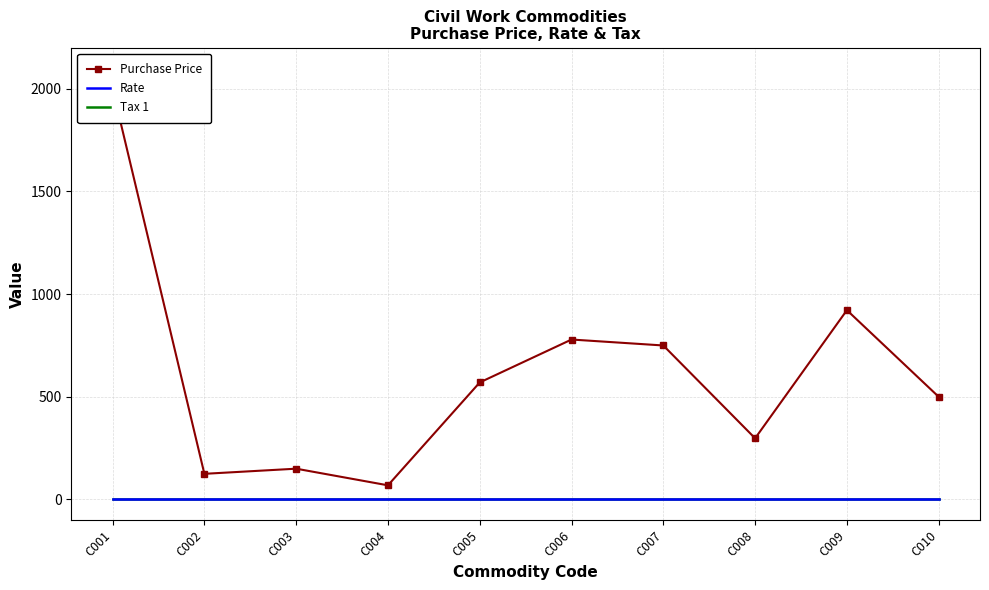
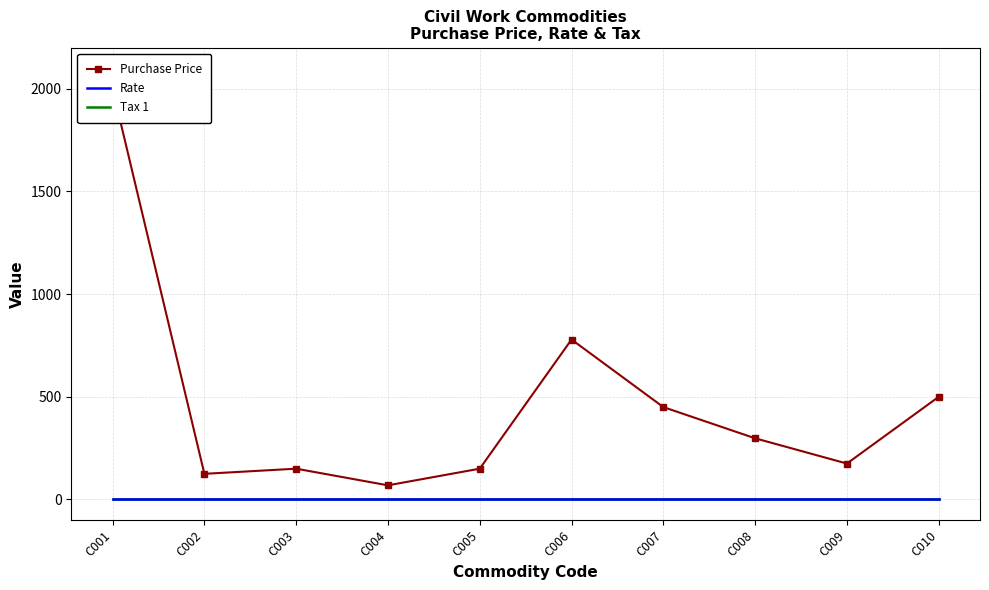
  {
    "Purchase Price": {
      "C002": 130,
      "C003": 150,
      "C004": 70,
-     "C005": 570,
+     "C005": 150,
      "C006": 780,
-     "C007": 750,
+     "C007": 450,
      "C008": 300,
-     "C009": 920,
+     "C009": 180,
      "C010": 500
    },
    "Tax 1": {
      "C001": 0,
      "C002": 0,
      "C003": 0,
      "C004": 0,
      "C005": 0,
      "C006": 0,
      "C007": 0,
      "C008": 0,
      "C009": 0,
      "C010": 0
    }
  }
